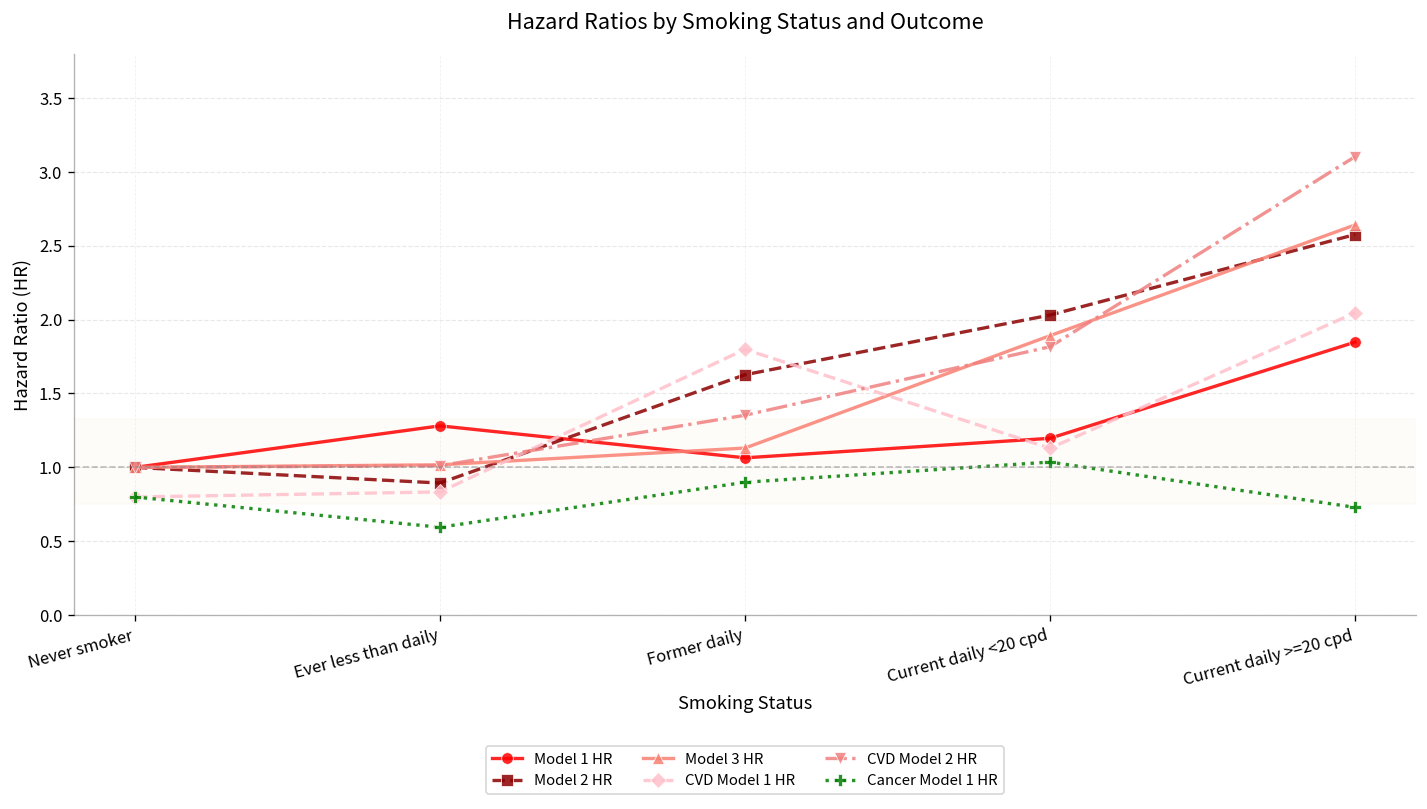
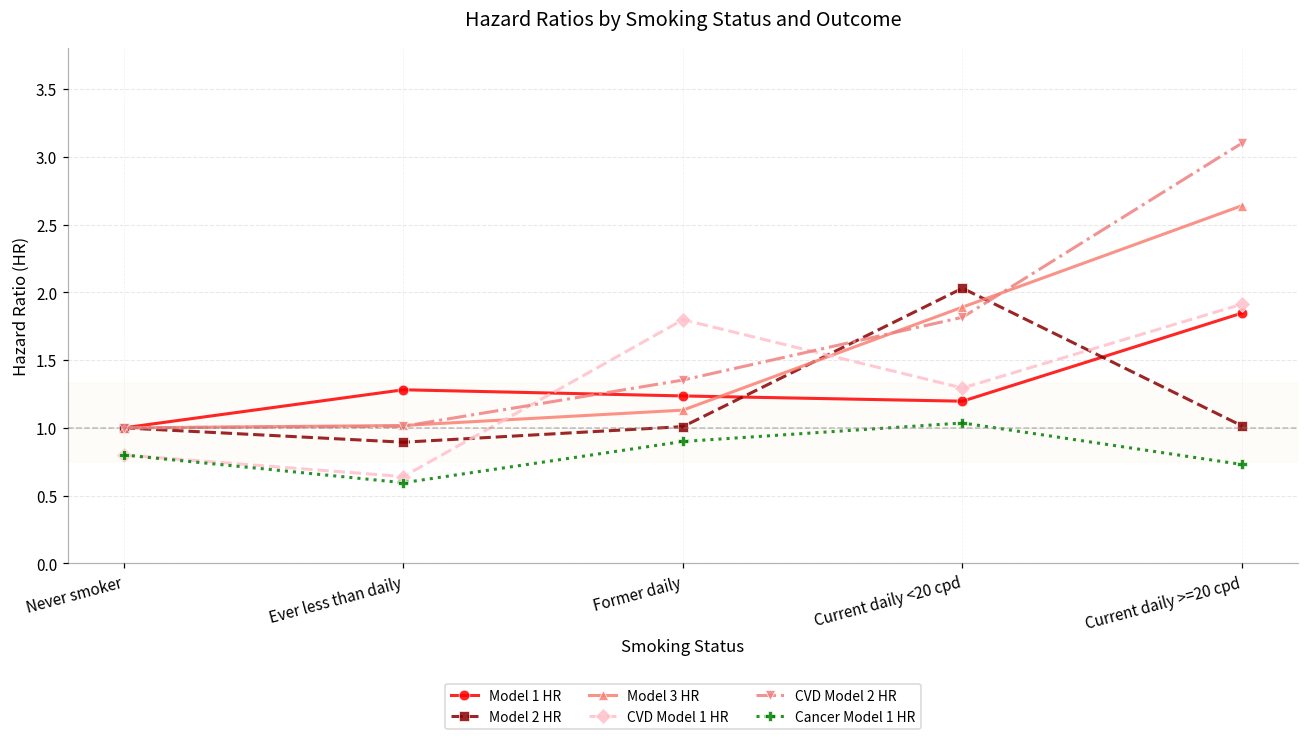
  {
    "Model 1 HR": {
      "Ever less than daily": 1.28,
-     "Former daily": 1.06,
+     "Former daily": 1.24,
      "Current daily <20 cpd": 1.20,
      "Current daily >=20 cpd": 1.85
    },
    "Model 2 HR": {
      "Ever less than daily": 0.89,
-     "Former daily": 1.63,
+     "Former daily": 1.01,
      "Current daily <20 cpd": 2.03,
-     "Current daily >=20 cpd": 2.58
+     "Current daily >=20 cpd": 1.01
    },
    "CVD Model 1 HR": {
-     "Ever less than daily": 0.83,
+     "Ever less than daily": 0.64,
      "Former daily": 1.80,
-     "Current daily <20 cpd": 1.13,
-     "Current daily >=20 cpd": 2.05
+     "Current daily <20 cpd": 1.29,
+     "Current daily >=20 cpd": 1.91
    },
    "Cancer Model 1 HR": {
      "Ever less than daily": 0.60,
      "Former daily": 0.90,
      "Current daily <20 cpd": 1.04,
      "Current daily >=20 cpd": 0.73
    }
  }
